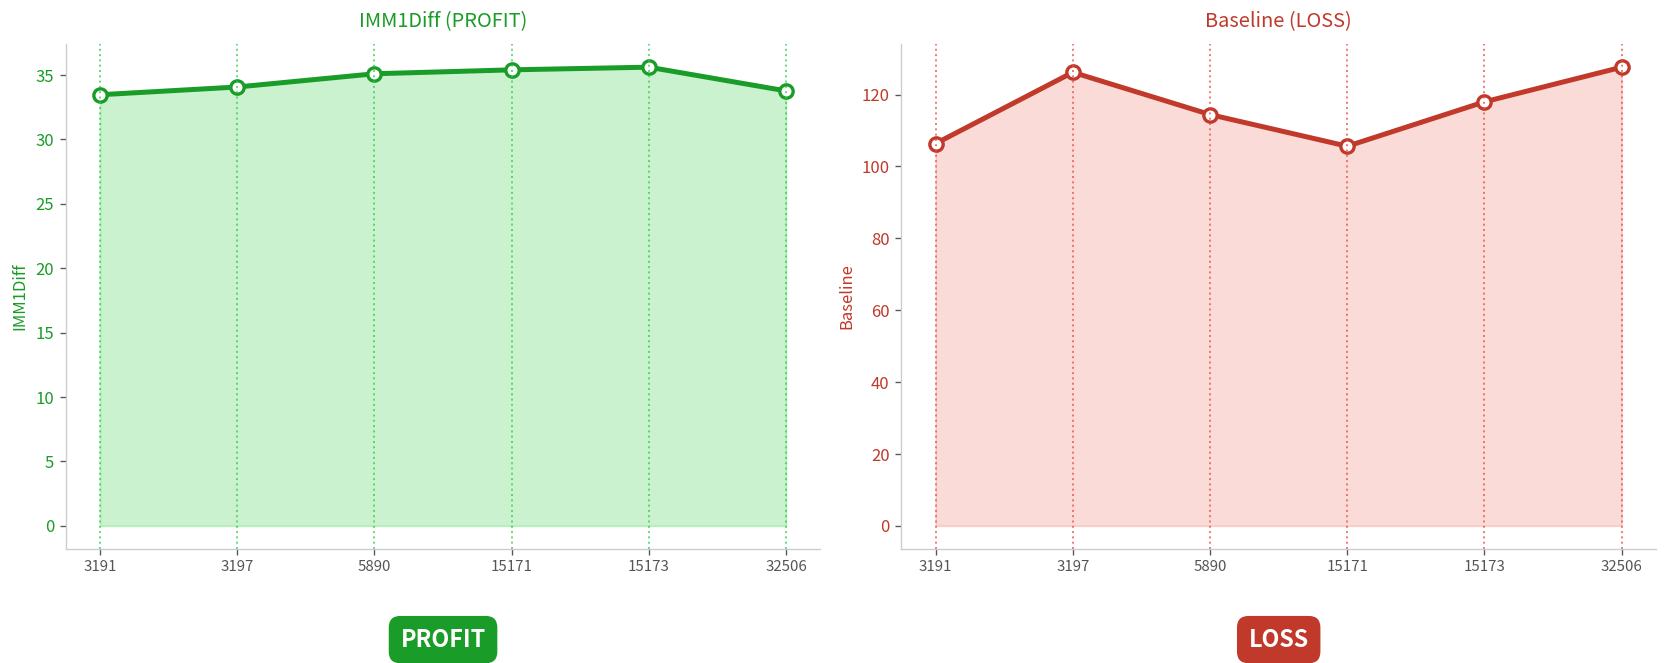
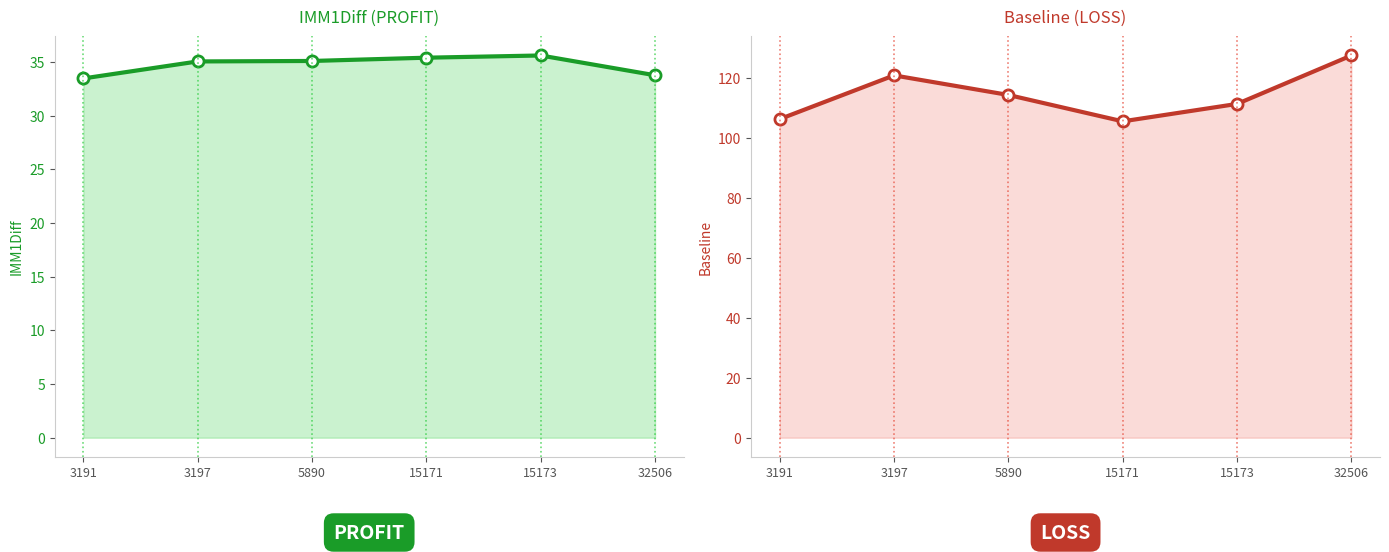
  {
    "IMM1Diff (PROFIT)": {
      "3191": 33.5,
-     "3197": 34.1,
+     "3197": 35.1,
      "5890": 35.1,
      "15171": 35.4,
      "15173": 35.6,
      "32506": 33.8
    },
    "Baseline (LOSS)": {
      "3191": 106,
-     "3197": 126,
+     "3197": 121,
      "5890": 114,
      "15171": 106,
-     "15173": 118,
+     "15173": 111,
      "32506": 128
    }
  }
